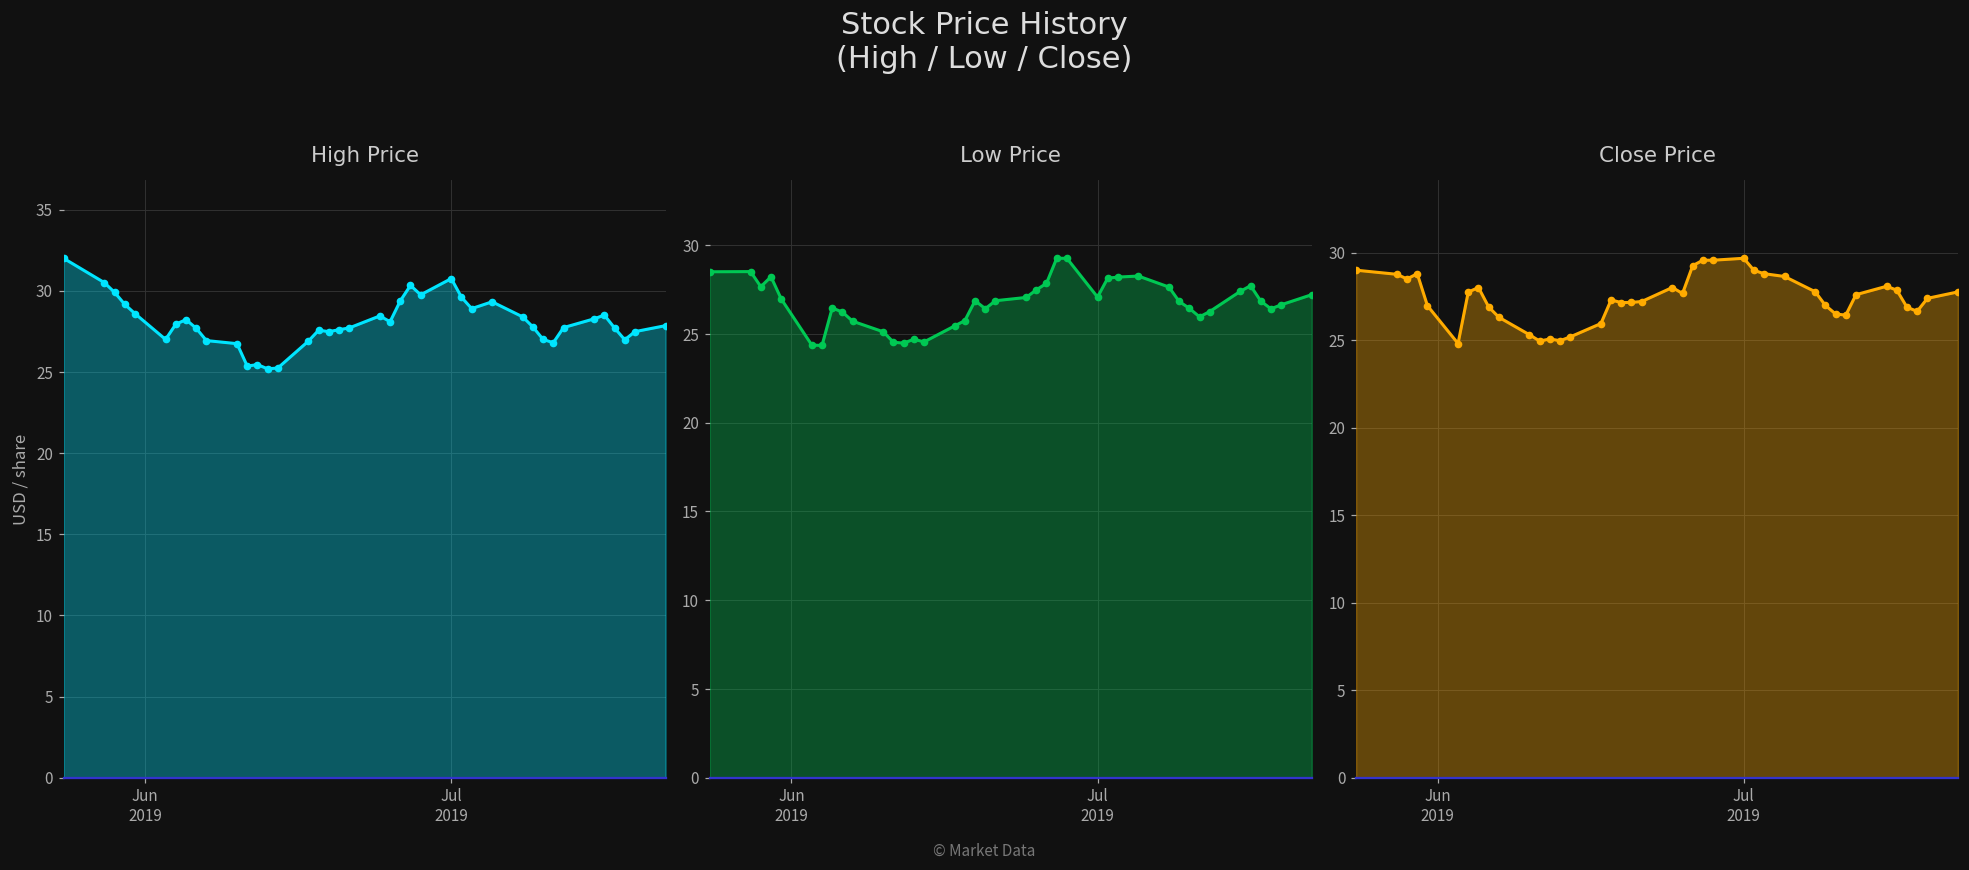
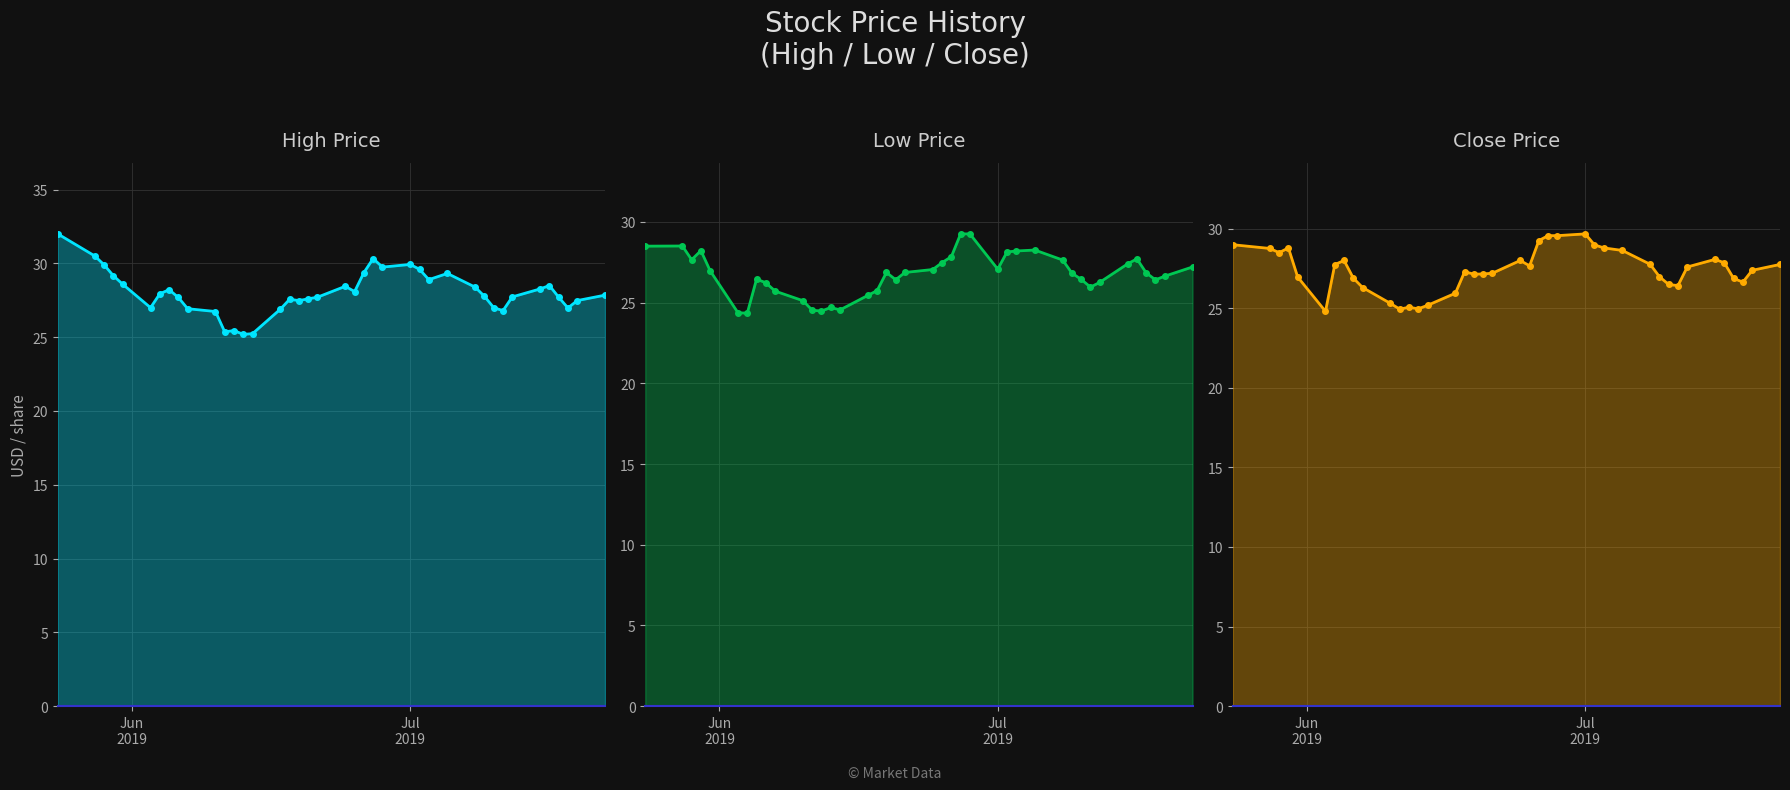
  {
    "High Price": {
-     "Jul 2019": 30.8
+     "Jul 2019": 29.9
    },
    "Low Price": {
      "Jul 2019": 27.1
    },
    "Close Price": {
      "Jul 2019": 29.7
    }
  }
